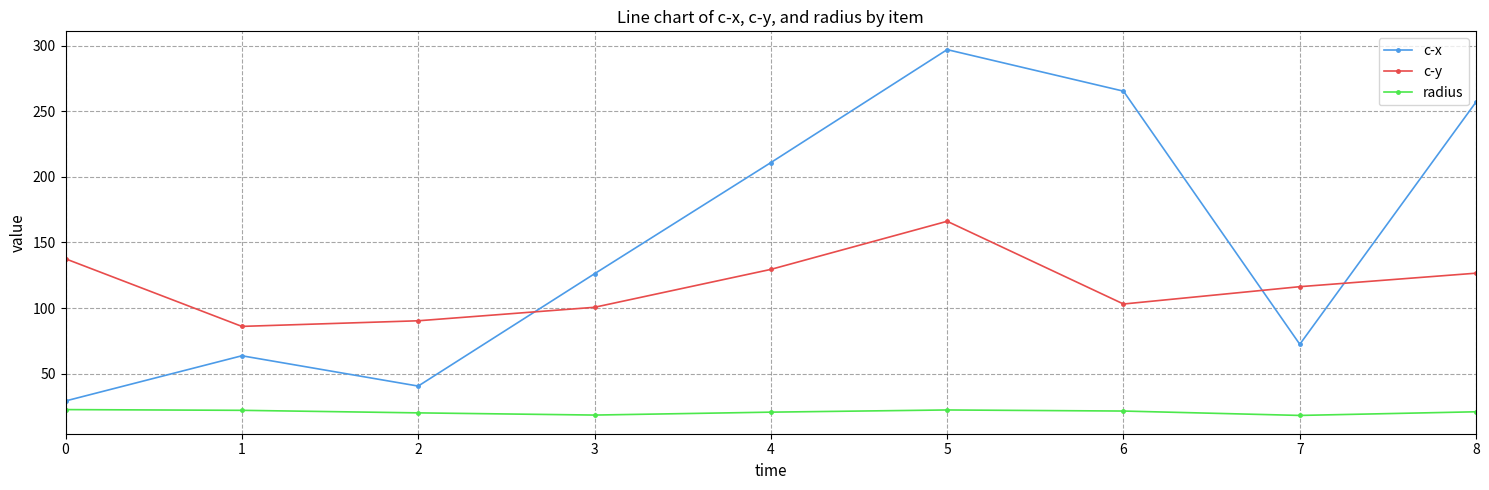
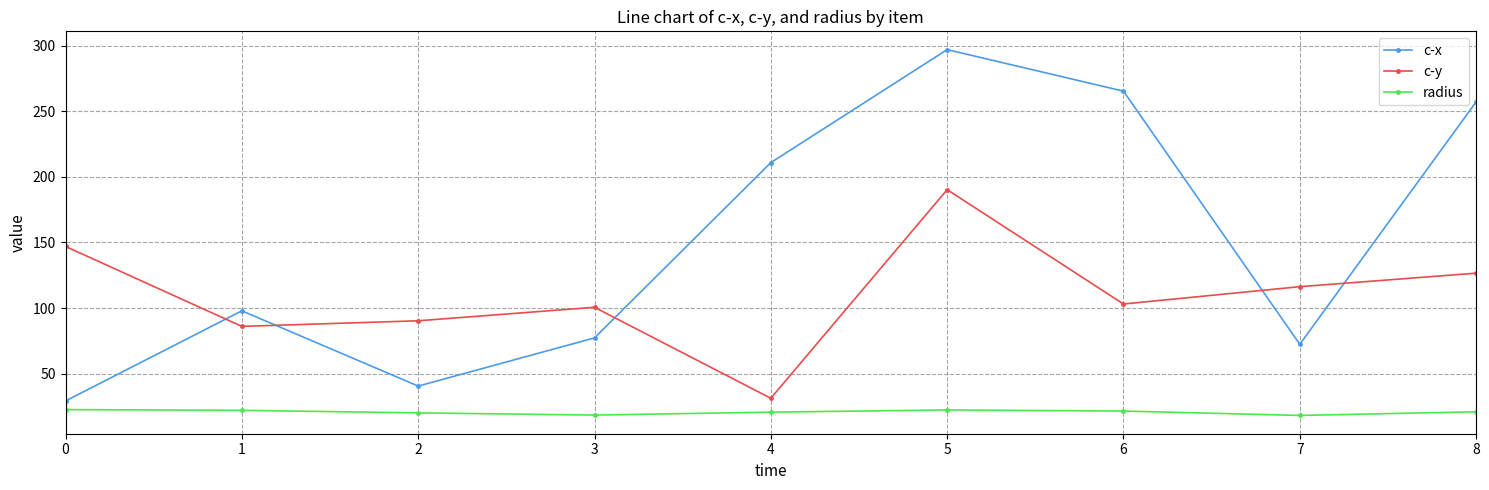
  {
    "c-x": {
      "0": 29,
-     "1": 64,
+     "1": 98,
      "2": 41,
-     "3": 126,
+     "3": 77,
      "4": 211,
      "5": 297,
      "6": 265,
      "7": 72,
      "8": 257
    },
    "c-y": {
-     "0": 138,
+     "0": 147,
      "1": 86,
      "2": 90,
      "3": 101,
-     "4": 129,
-     "5": 166,
+     "4": 31,
+     "5": 190,
      "6": 103,
      "7": 116,
      "8": 127
    },
    "radius": {
      "0": 23,
      "1": 22,
      "2": 20,
      "3": 18,
      "4": 21,
      "5": 22,
      "6": 21,
      "7": 18,
      "8": 21
    }
  }
